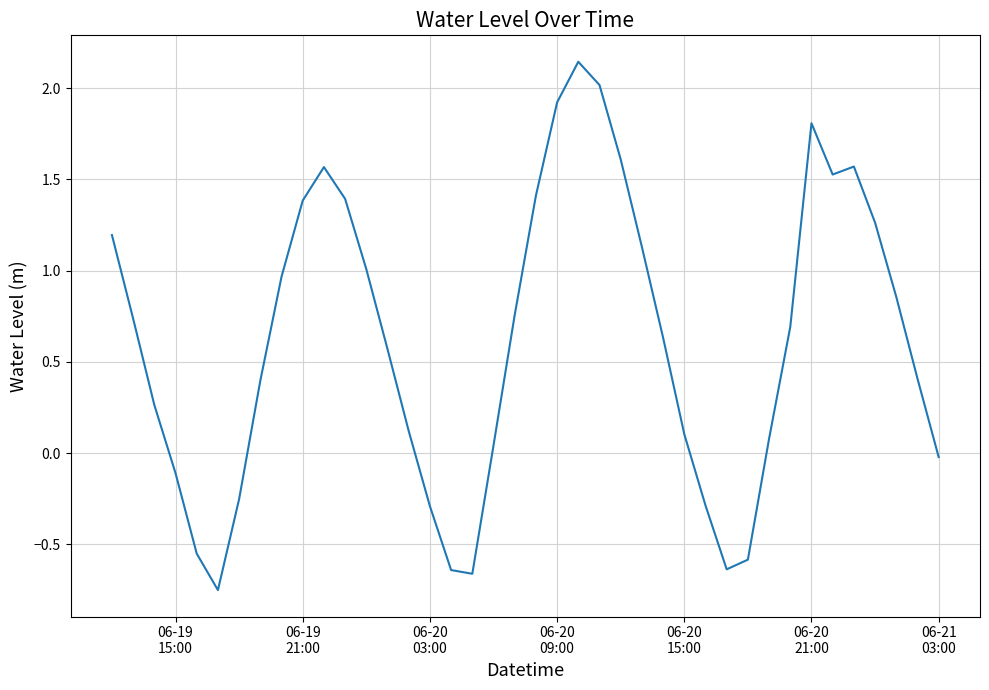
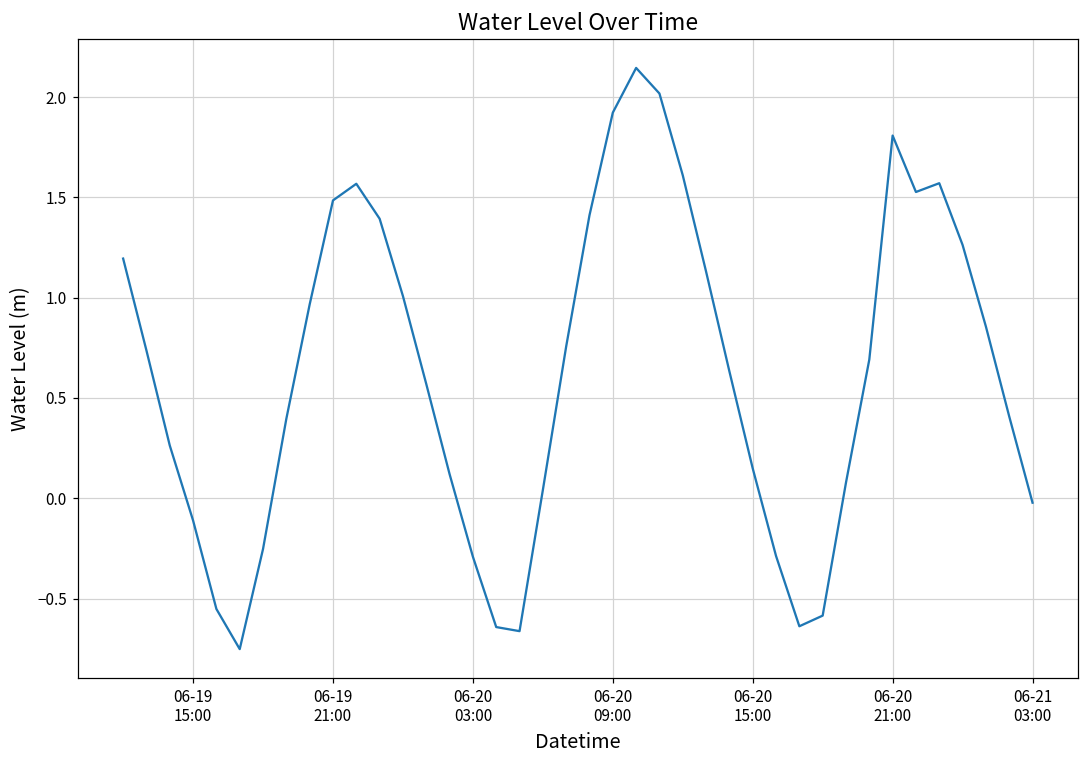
  {
    "06-19 15:00": -0.11,
-   "06-19 21:00": 1.38,
+   "06-19 21:00": 1.48,
    "06-20 03:00": -0.29,
    "06-20 09:00": 1.92,
-   "06-20 15:00": 0.10,
+   "06-20 15:00": 0.15,
    "06-20 21:00": 1.81,
    "06-21 03:00": -0.02
  }
